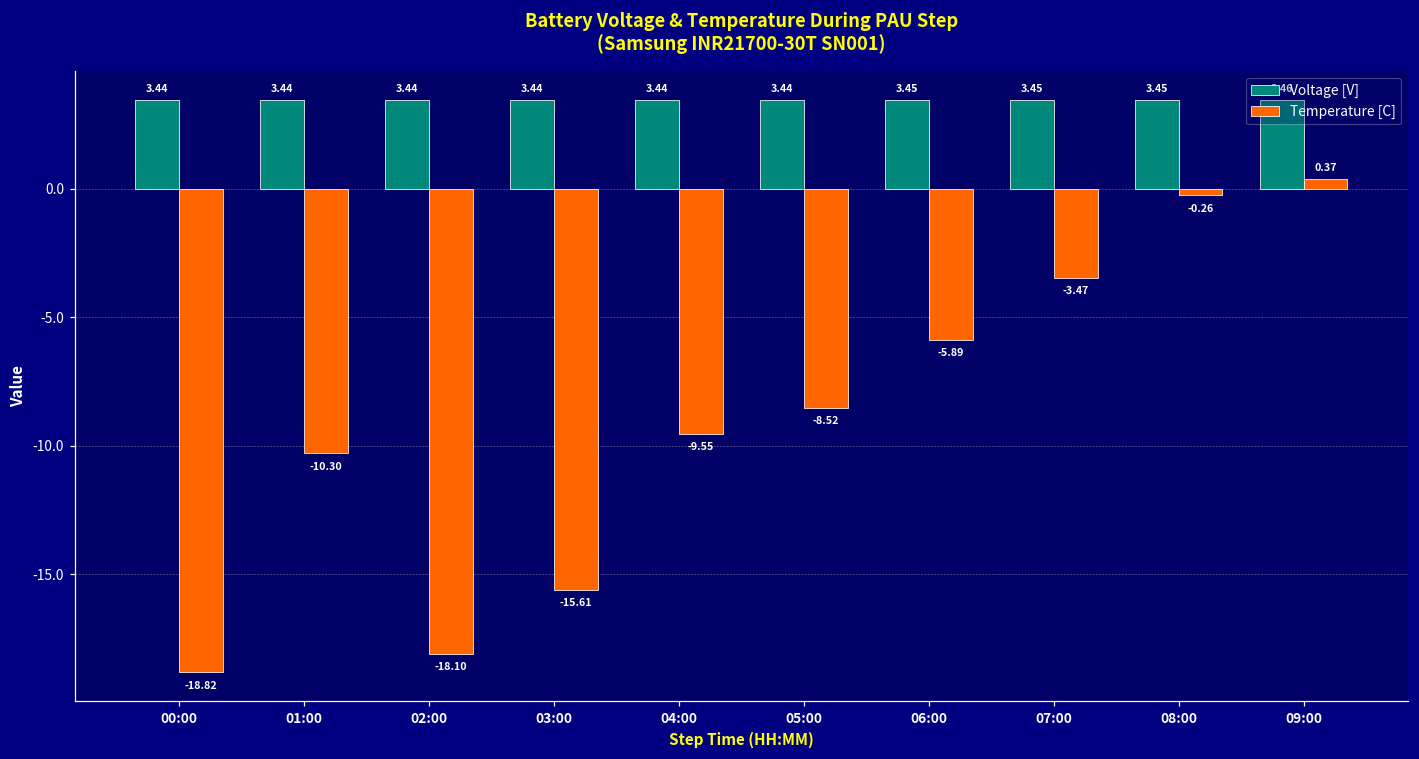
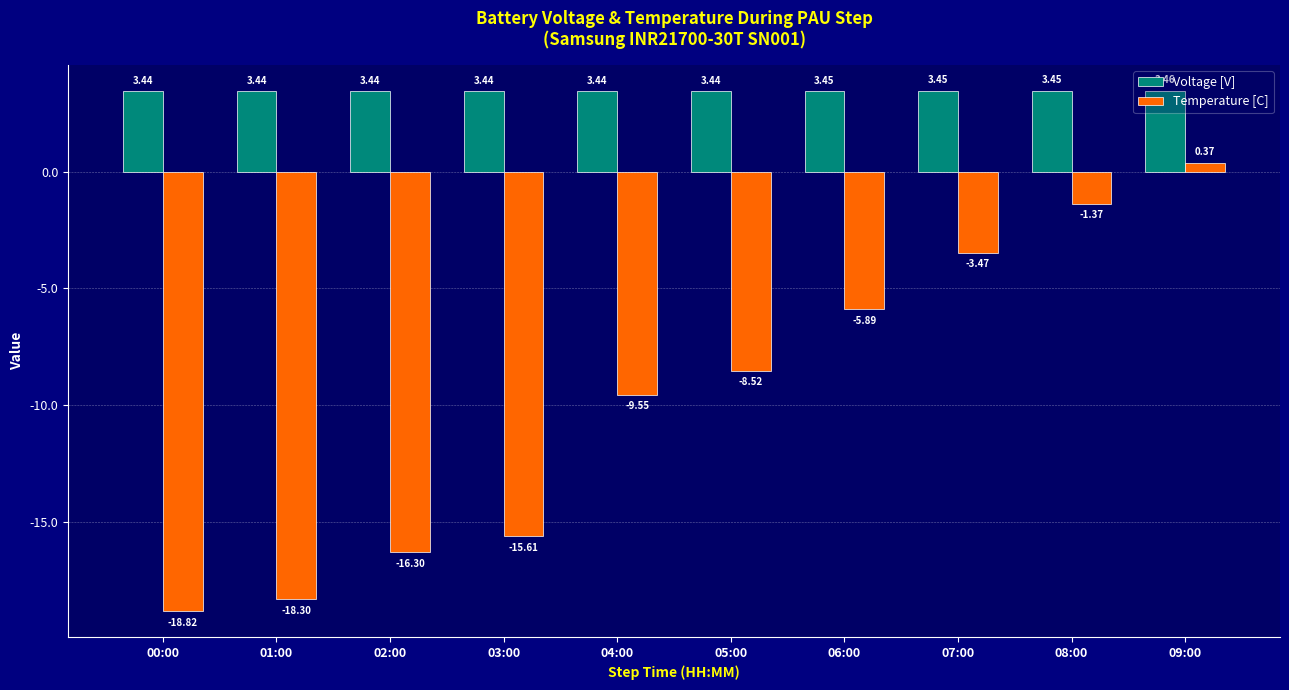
  {
    "Voltage [V]": {
      "00:00": 3.44,
      "01:00": 3.44,
      "02:00": 3.44,
      "03:00": 3.44,
      "04:00": 3.44,
      "05:00": 3.44,
      "06:00": 3.45,
      "07:00": 3.45,
      "08:00": 3.45
    },
    "Temperature [C]": {
      "00:00": -18.82,
-     "01:00": -10.30,
-     "02:00": -18.10,
+     "01:00": -18.30,
+     "02:00": -16.30,
      "03:00": -15.61,
      "04:00": -9.55,
      "05:00": -8.52,
      "06:00": -5.89,
      "07:00": -3.47,
-     "08:00": -0.26,
+     "08:00": -1.37,
      "09:00": 0.37
    }
  }
